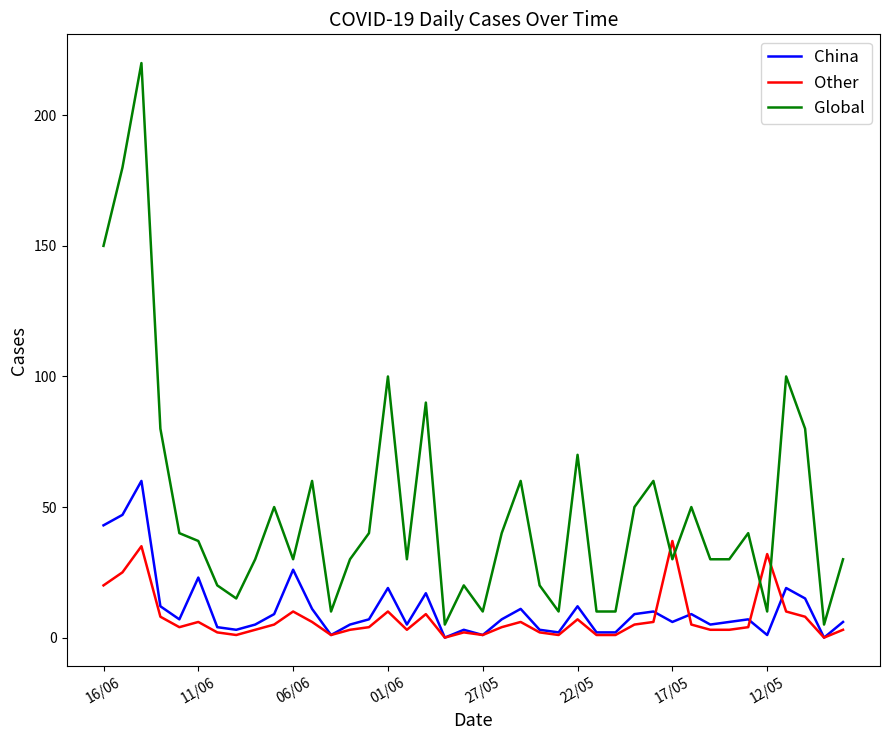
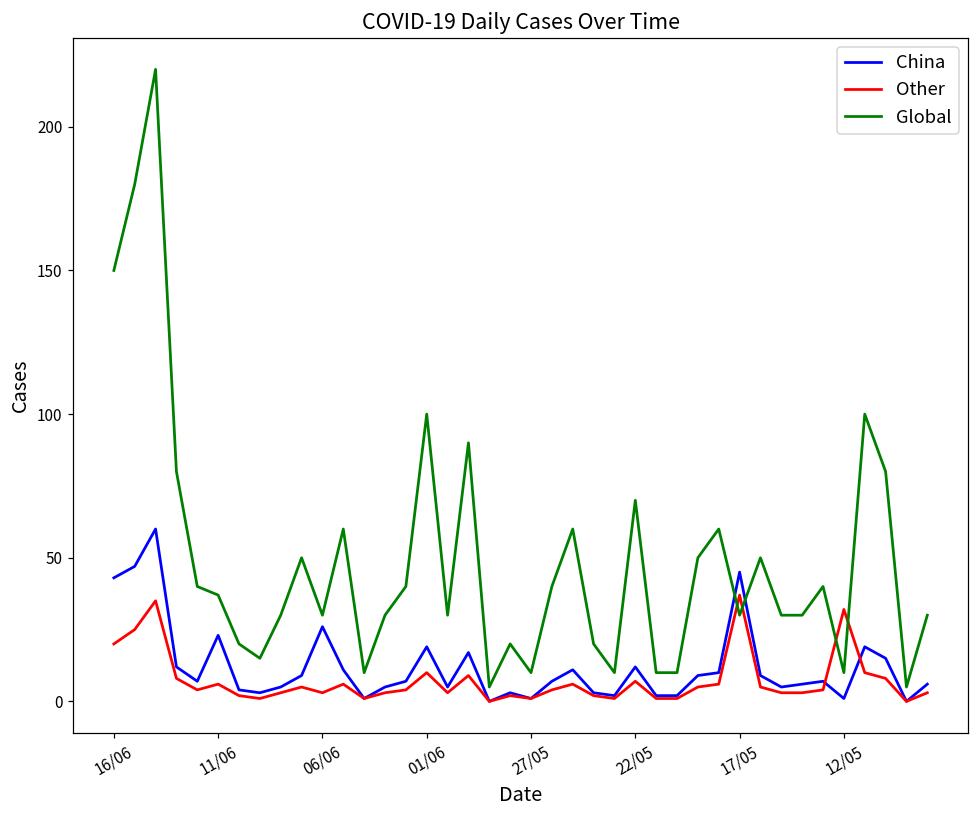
  {
    "China": {
      "16/06": 43,
      "11/06": 23,
      "06/06": 26,
      "01/06": 19,
      "22/05": 12,
-     "17/05": 6,
+     "17/05": 45,
      "12/05": 1
    },
    "Other": {
      "16/06": 20,
      "11/06": 6,
-     "06/06": 10,
+     "06/06": 3,
      "01/06": 10,
      "22/05": 7,
      "17/05": 37,
      "12/05": 32
    },
    "Global": {
      "16/06": 150,
      "11/06": 37,
      "06/06": 30,
      "01/06": 100,
      "27/05": 10,
      "22/05": 70,
      "17/05": 30,
      "12/05": 10
    }
  }
